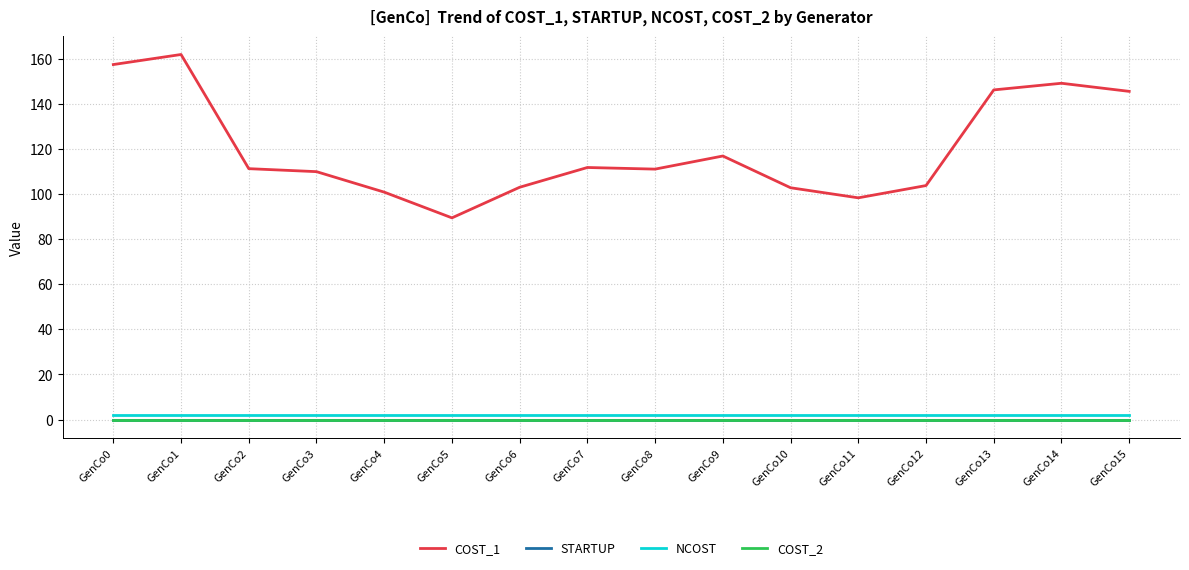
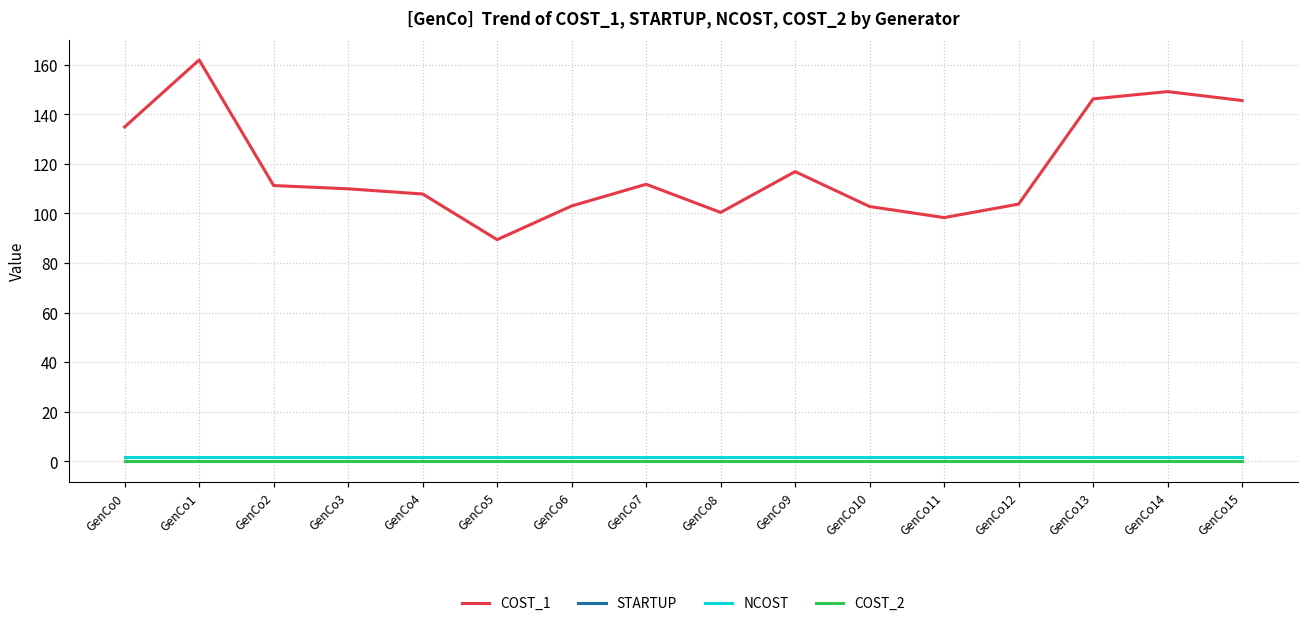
  {
    "COST_1": {
-     "GenCo0": 157,
+     "GenCo0": 135,
      "GenCo1": 162,
      "GenCo2": 111,
      "GenCo3": 110,
-     "GenCo4": 101,
+     "GenCo4": 108,
      "GenCo5": 89,
      "GenCo6": 103,
      "GenCo7": 112,
-     "GenCo8": 111,
+     "GenCo8": 100,
      "GenCo9": 117,
      "GenCo10": 103,
      "GenCo11": 98,
      "GenCo12": 104,
      "GenCo13": 146,
      "GenCo14": 149,
      "GenCo15": 146
    },
    "COST_2": {
      "GenCo0": 0,
      "GenCo1": 0,
      "GenCo2": 0,
      "GenCo3": 0,
      "GenCo4": 0,
      "GenCo5": 0,
      "GenCo6": 0,
      "GenCo7": 0,
      "GenCo8": 0,
      "GenCo9": 0,
      "GenCo10": 0,
      "GenCo11": 0,
      "GenCo12": 0,
      "GenCo13": 0,
      "GenCo14": 0,
      "GenCo15": 0
    },
    "NCOST": {
      "GenCo0": 2,
      "GenCo1": 2,
      "GenCo2": 2,
      "GenCo3": 2,
      "GenCo4": 2,
      "GenCo5": 2,
      "GenCo6": 2,
      "GenCo7": 2,
      "GenCo8": 2,
      "GenCo9": 2,
      "GenCo10": 2,
      "GenCo11": 2,
      "GenCo12": 2,
      "GenCo13": 2,
      "GenCo14": 2,
      "GenCo15": 2
    }
  }
